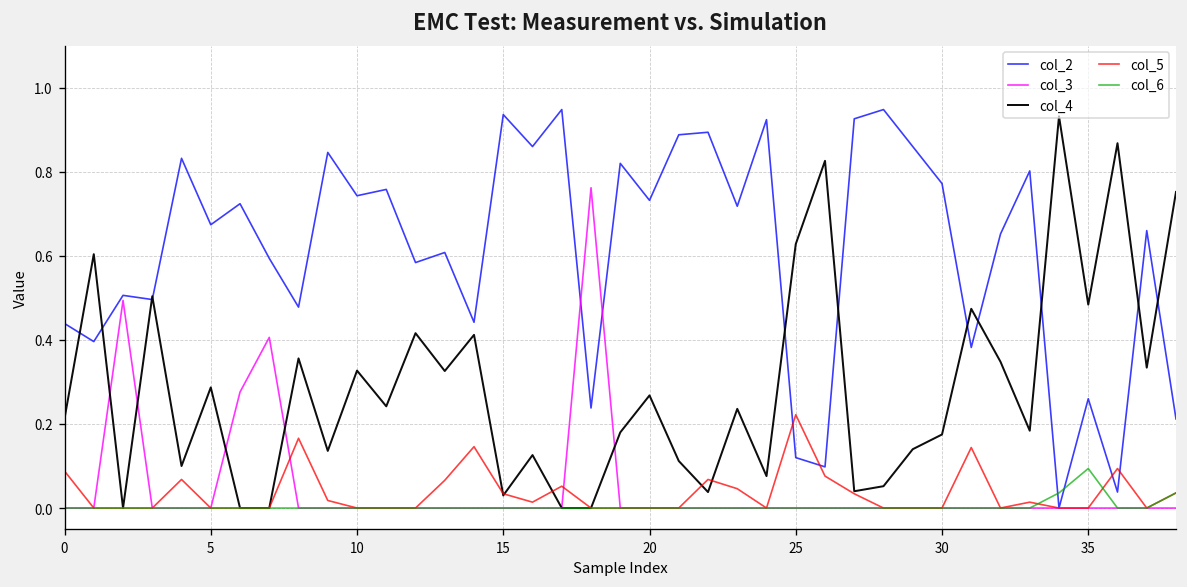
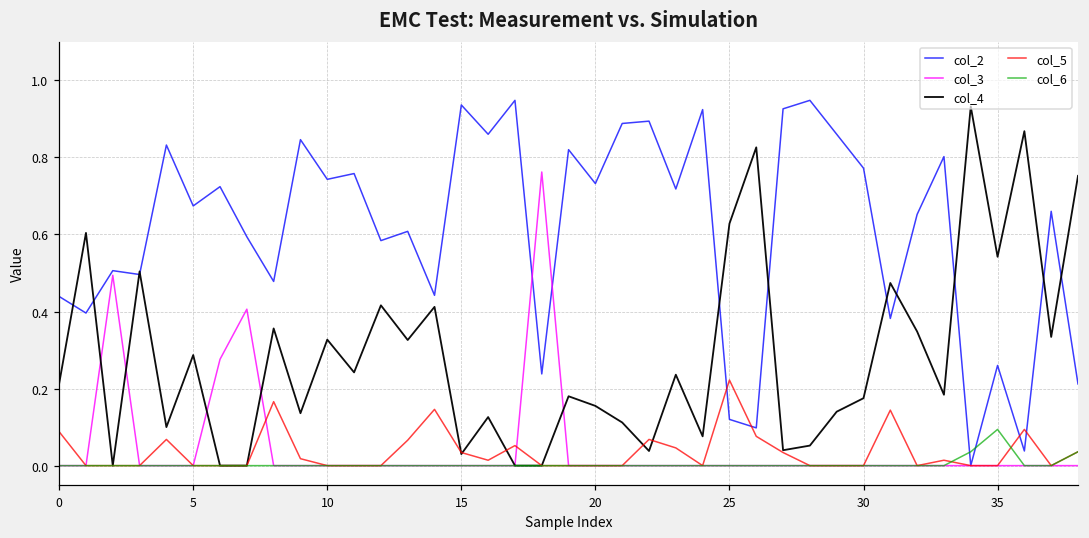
  {
    "col_2": {
      "0": 0.44,
      "5": 0.67,
      "10": 0.74,
      "15": 0.94,
      "20": 0.73,
      "25": 0.12,
      "30": 0.77,
      "35": 0.26
    },
    "col_4": {
      "0": 0.21,
      "5": 0.29,
      "10": 0.33,
-     "20": 0.27,
+     "20": 0.16,
      "25": 0.63,
      "30": 0.18,
-     "35": 0.48
+     "35": 0.54
    },
    "col_5": {
      "0": 0.09,
      "25": 0.22
    },
    "col_6": {
      "35": 0.09
    }
  }
